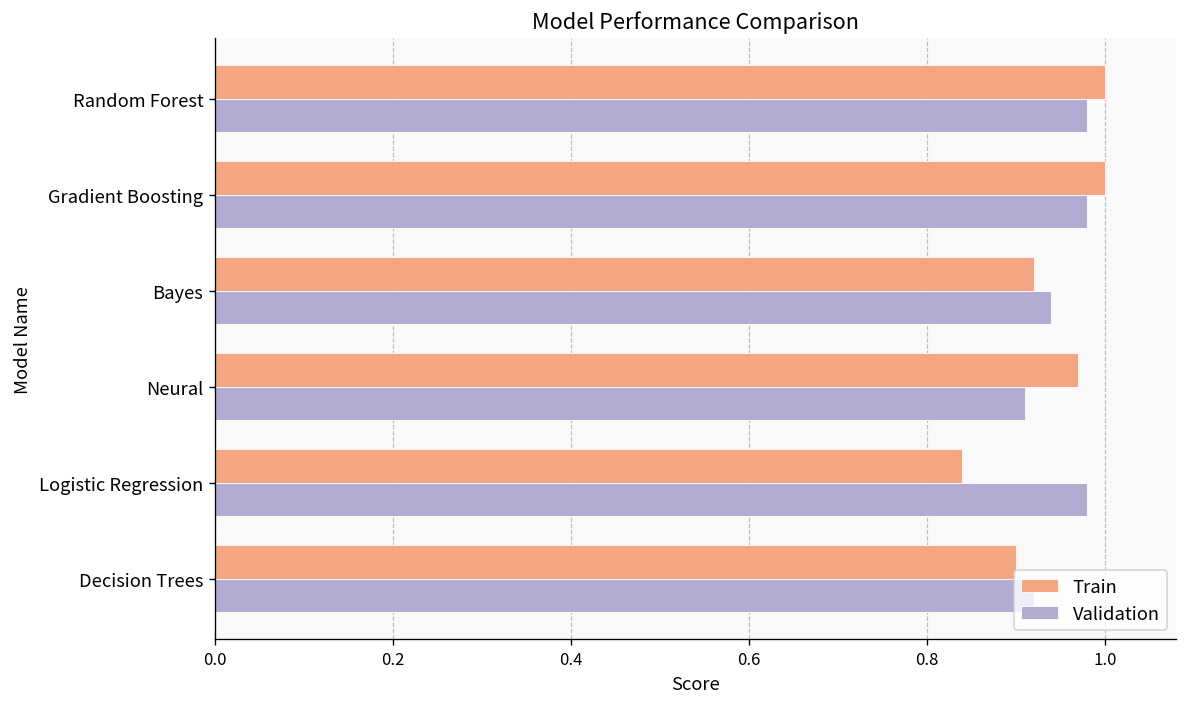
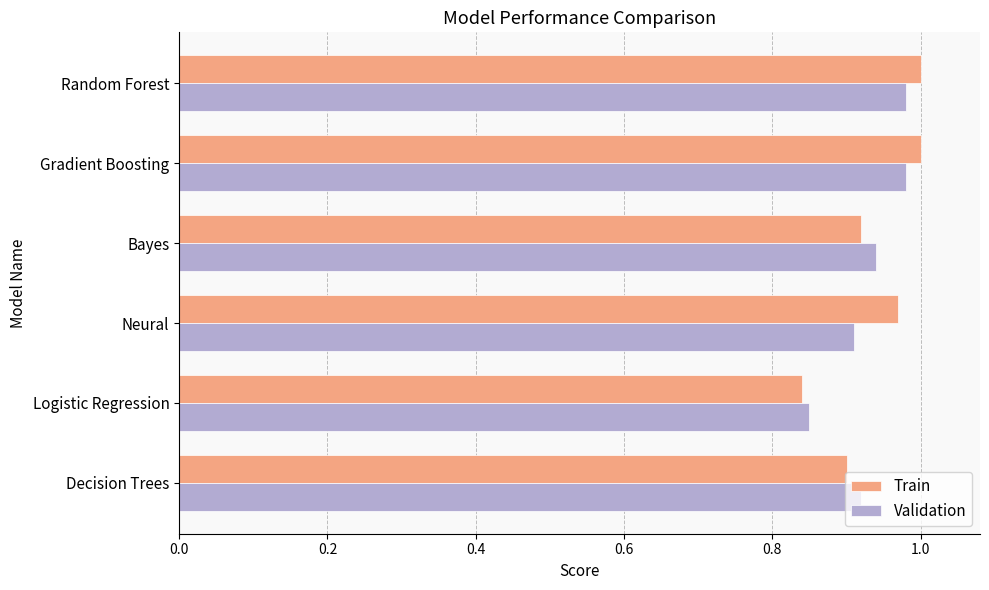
  {
    "Train": {
      "Random Forest": 1.00,
      "Gradient Boosting": 1.00,
      "Bayes": 0.92,
      "Neural": 0.97,
      "Logistic Regression": 0.84,
      "Decision Trees": 0.90
    },
    "Validation": {
      "Random Forest": 0.98,
      "Gradient Boosting": 0.98,
      "Bayes": 0.94,
      "Neural": 0.91,
-     "Logistic Regression": 0.98
+     "Logistic Regression": 0.85
    }
  }
